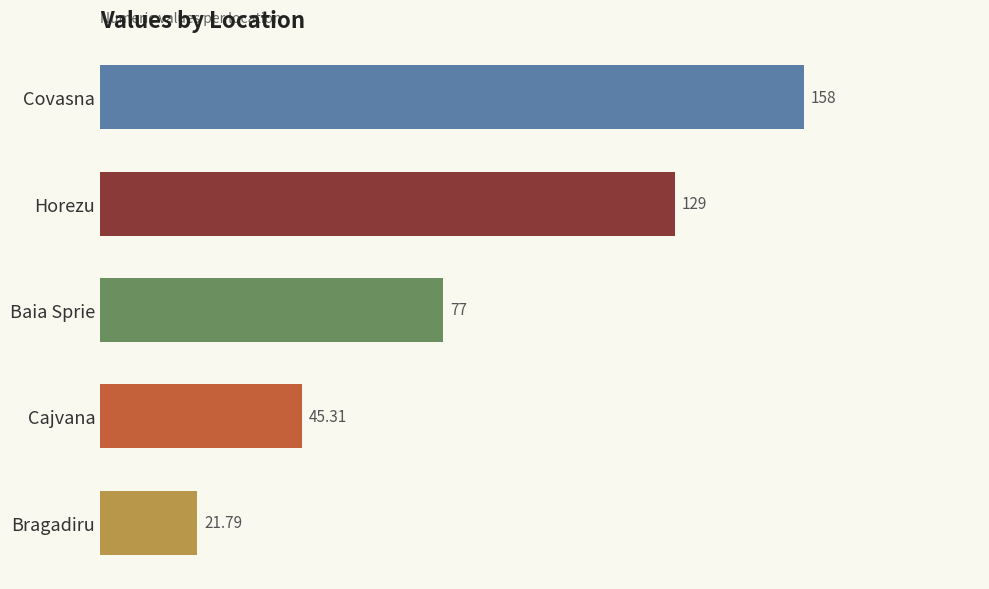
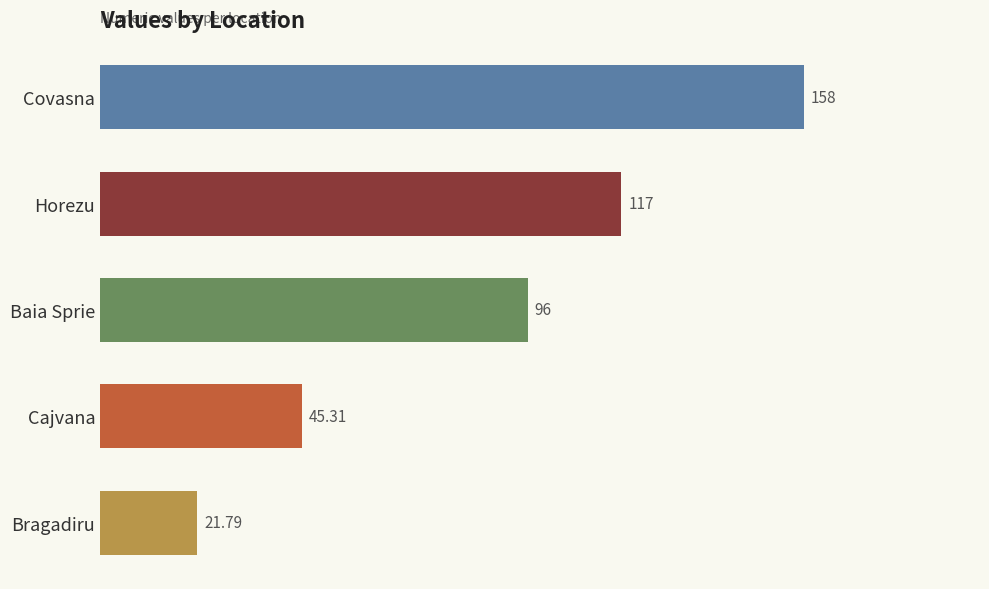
  {
    "Covasna": 158,
-   "Horezu": 129,
-   "Baia Sprie": 77,
+   "Horezu": 117,
+   "Baia Sprie": 96,
    "Cajvana": 45.31,
    "Bragadiru": 21.79
  }
